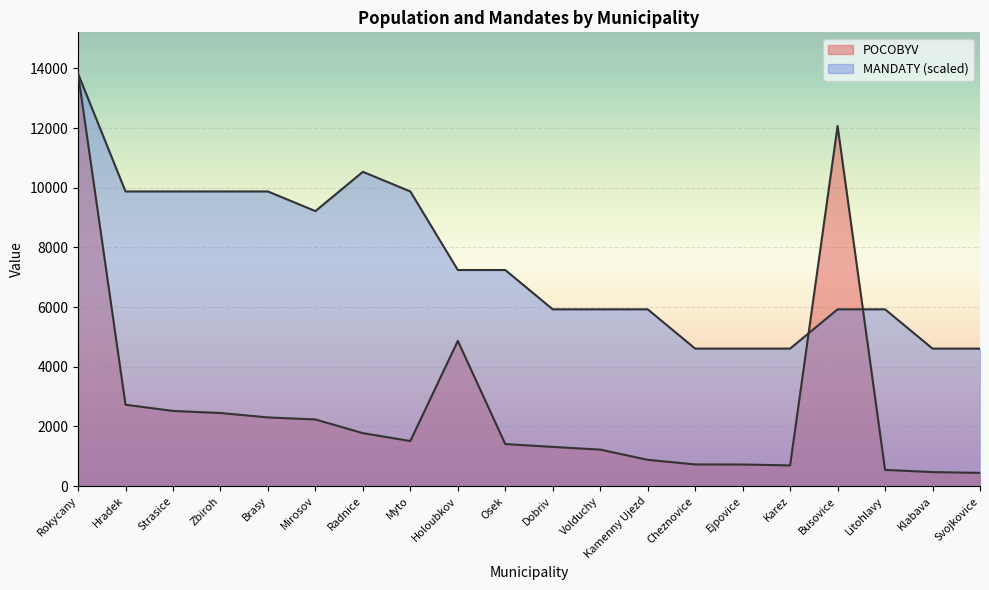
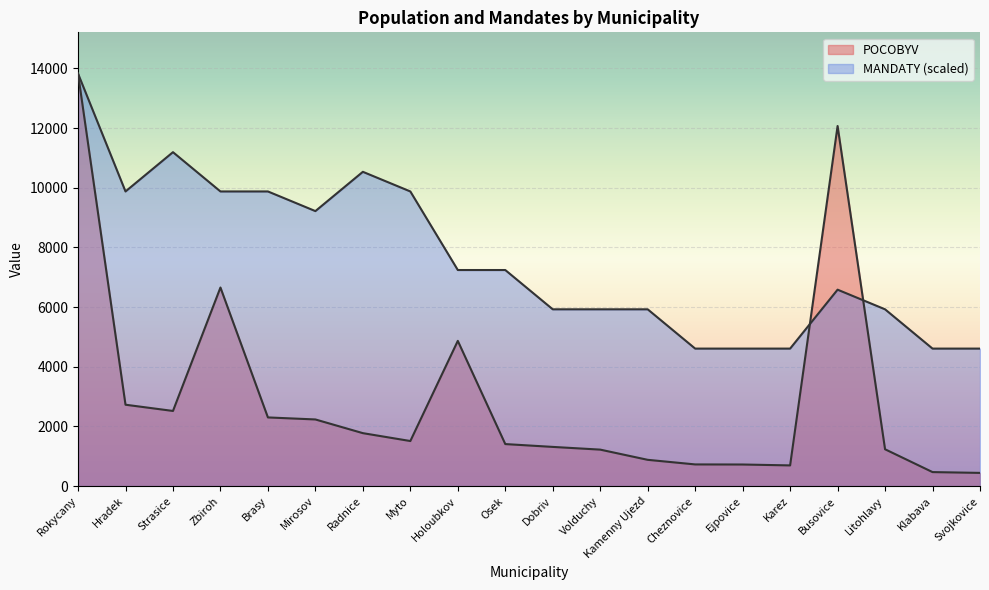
  {
    "POCOBYV": {
      "Hradek": 2700,
      "Strasice": 2500,
-     "Zbiroh": 2500,
+     "Zbiroh": 6700,
      "Brasy": 2300,
      "Mirosov": 2200,
      "Radnice": 1800,
      "Myto": 1500,
      "Holoubkov": 4900,
      "Osek": 1400,
      "Dobriv": 1300,
      "Volduchy": 1200,
      "Kamenny Ujezd": 900,
      "Cheznovice": 700,
      "Ejpovice": 700,
      "Karez": 700,
      "Busovice": 12100,
-     "Litohlavy": 500,
+     "Litohlavy": 1200,
      "Klabava": 500,
      "Svojkovice": 400
    },
    "MANDATY (scaled)": {
      "Hradek": 9900,
-     "Strasice": 9900,
+     "Strasice": 11200,
      "Zbiroh": 9900,
      "Brasy": 9900,
      "Mirosov": 9200,
      "Radnice": 10500,
      "Myto": 9900,
      "Holoubkov": 7200,
      "Osek": 7200,
      "Dobriv": 5900,
      "Volduchy": 5900,
      "Kamenny Ujezd": 5900,
      "Cheznovice": 4600,
      "Ejpovice": 4600,
      "Karez": 4600,
-     "Busovice": 5900,
+     "Busovice": 6600,
      "Litohlavy": 5900,
      "Klabava": 4600,
      "Svojkovice": 4600
    }
  }
